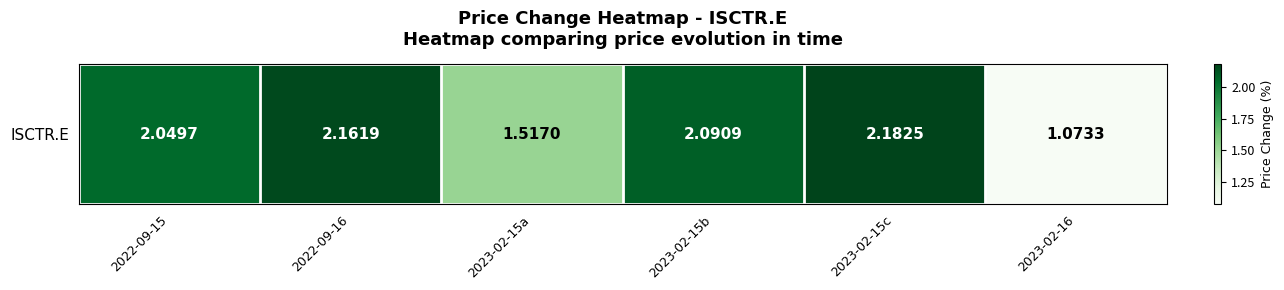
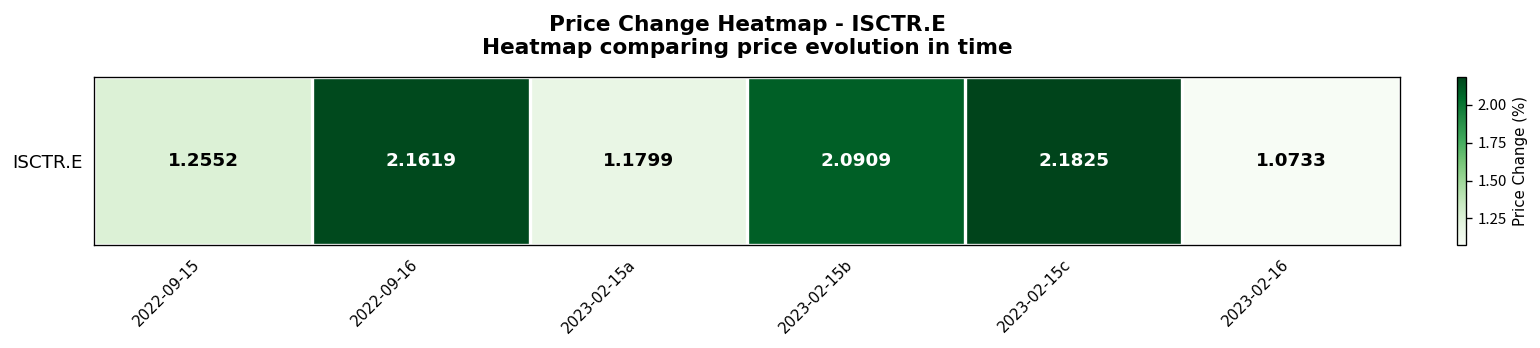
  {
    "ISCTR.E": {
-     "2022-09-15": 2.0497,
+     "2022-09-15": 1.2552,
      "2022-09-16": 2.1619,
-     "2023-02-15a": 1.5170,
+     "2023-02-15a": 1.1799,
      "2023-02-15b": 2.0909,
      "2023-02-15c": 2.1825,
      "2023-02-16": 1.0733
    }
  }
